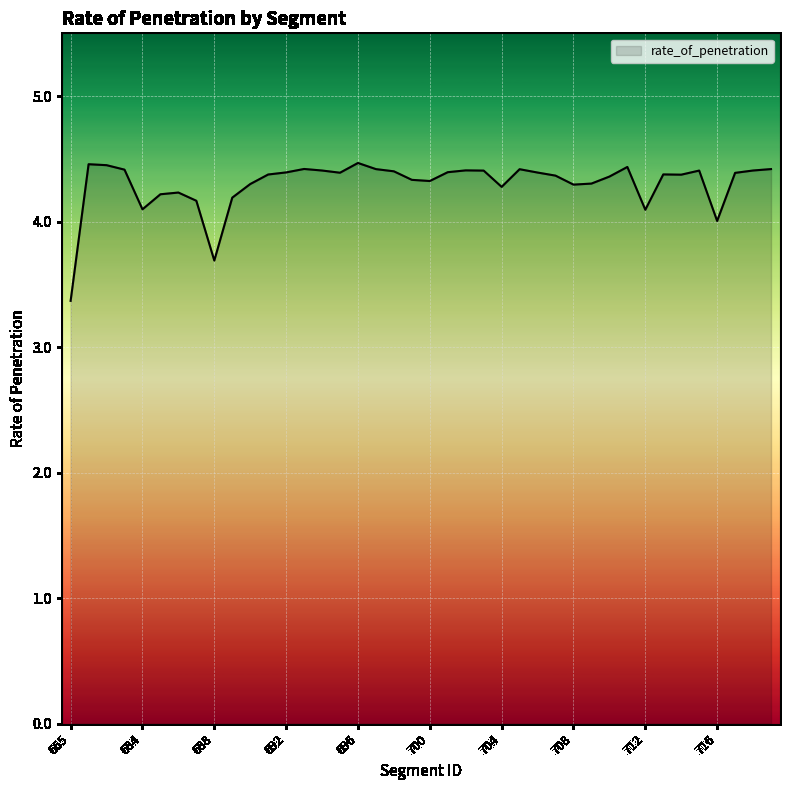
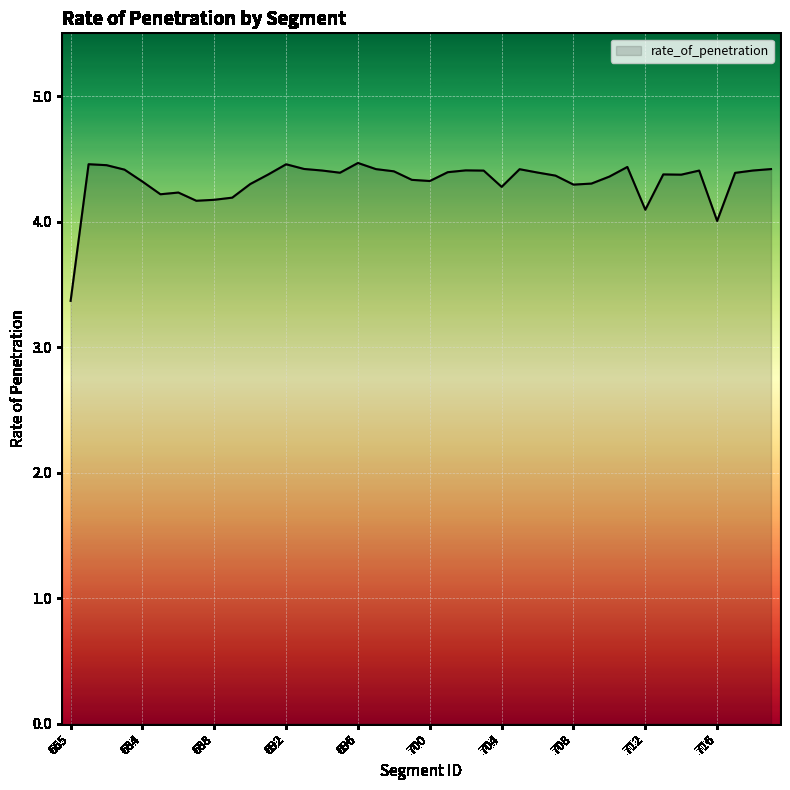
  {
    "665": 3.37,
-   "684": 4.10,
-   "688": 3.69,
-   "692": 4.39,
+   "684": 4.32,
+   "688": 4.17,
+   "692": 4.46,
    "696": 4.47,
    "700": 4.32,
    "704": 4.28,
    "708": 4.29,
    "712": 4.09,
    "716": 4.01
  }
